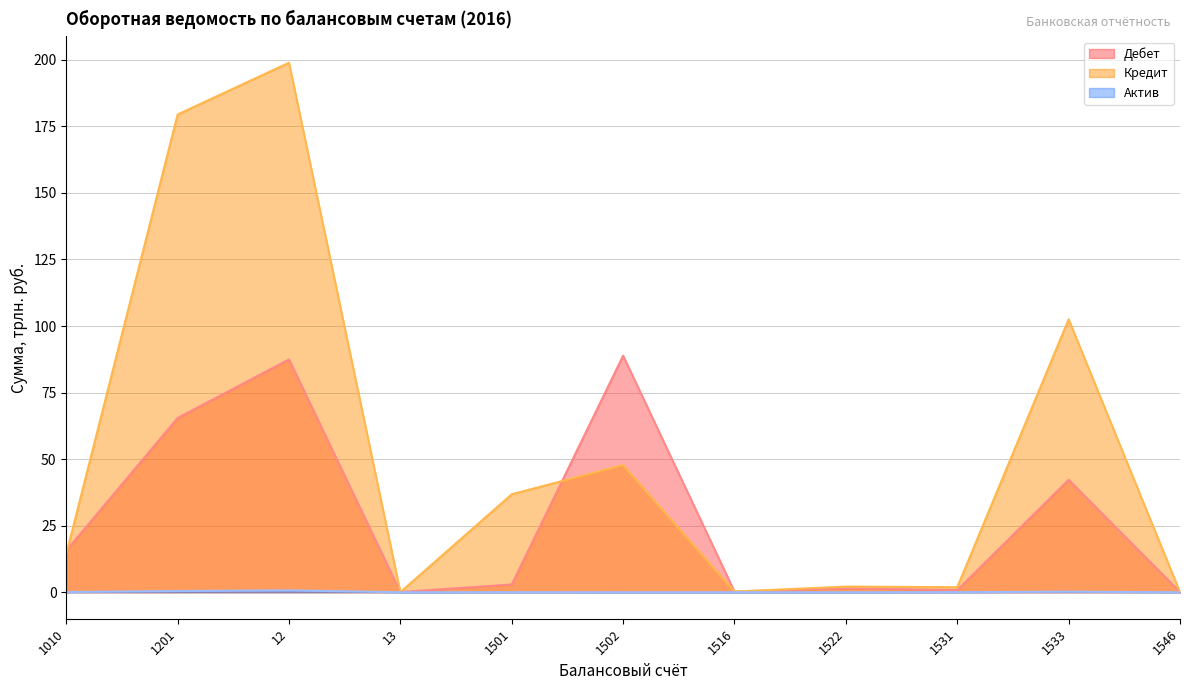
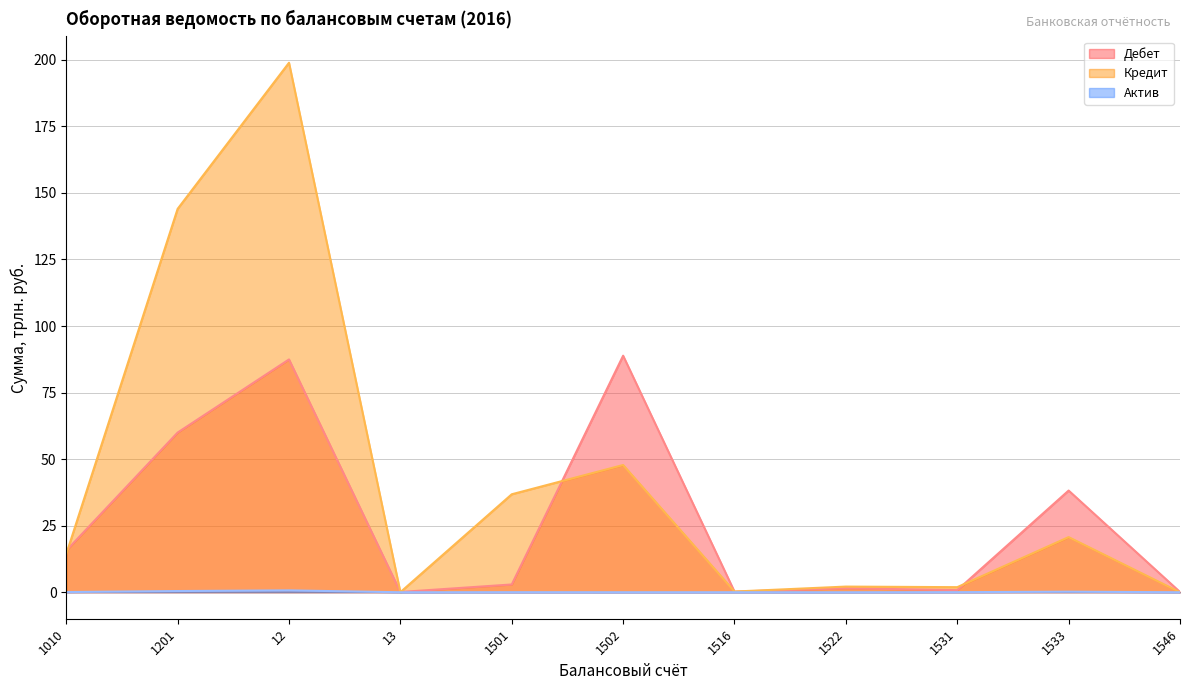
  {
    "Дебет": {
      "1010": 16,
-     "1201": 65,
+     "1201": 60,
      "12": 87,
      "1501": 3,
      "1502": 89,
-     "1533": 42
+     "1533": 38
    },
    "Кредит": {
      "1010": 14,
-     "1201": 179,
+     "1201": 144,
      "12": 199,
      "1501": 37,
      "1502": 48,
      "1531": 2,
-     "1533": 103
+     "1533": 21
    },
    "Актив": {
      "1010": 0,
      "1201": 0,
      "12": 1,
      "1501": 0,
      "1502": 0,
      "1522": 0,
      "1533": 0
    }
  }
